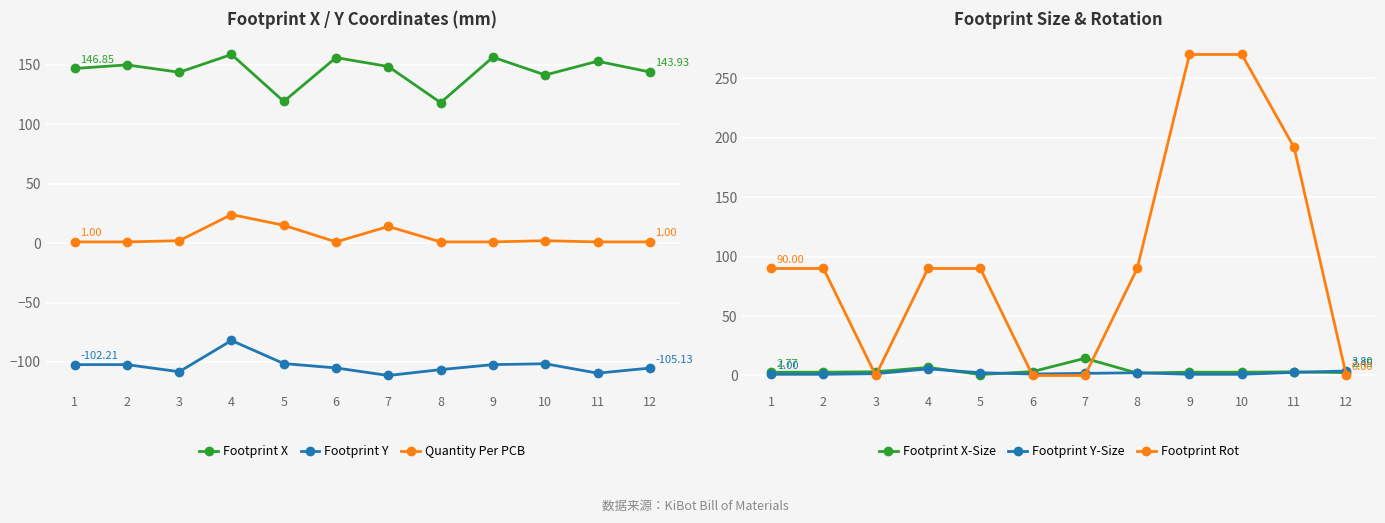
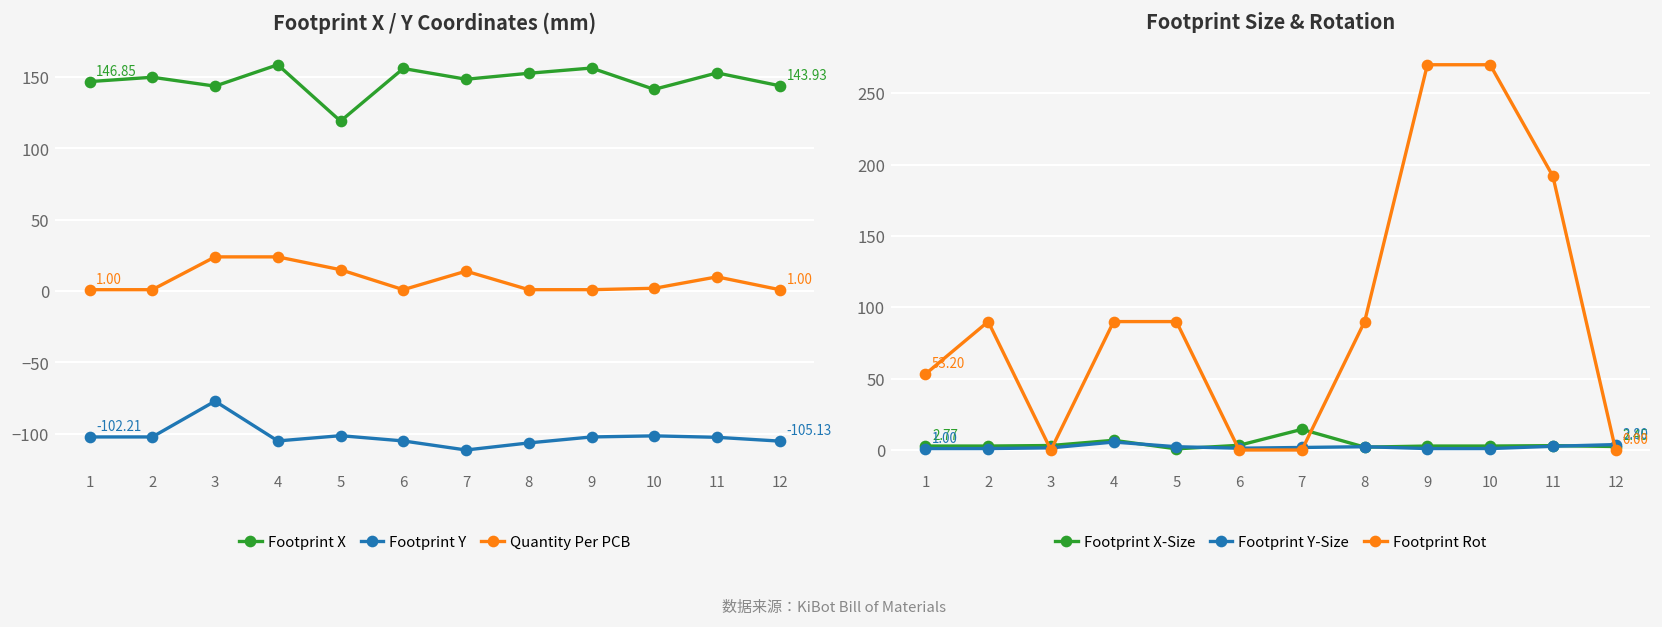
  {
    "Footprint X / Y Coordinates (mm)": {
      "Footprint X": {
        "2": 150,
        "3": 144,
        "4": 159,
        "5": 119,
        "6": 156,
        "7": 149,
-       "8": 118,
+       "8": 153,
        "9": 156,
        "10": 141,
        "11": 153
      },
      "Footprint Y": {
-       "3": -108,
-       "4": -82,
+       "3": -77,
+       "4": -105,
        "5": -101,
        "6": -105,
        "7": -111,
        "8": -106,
        "9": -102,
        "10": -101,
-       "11": -109
+       "11": -102
      },
      "Quantity Per PCB": {
-       "3": 2,
+       "3": 24,
        "4": 24,
        "5": 15,
        "6": 1,
        "7": 14,
        "8": 1,
        "9": 1,
        "10": 2,
-       "11": 1
+       "11": 10
      }
    },
    "Footprint Size & Rotation": {
      "Footprint X-Size": {
        "7": 14
      },
      "Footprint Rot": {
-       "1": 90.00
+       "1": 53.20
      }
    }
  }
